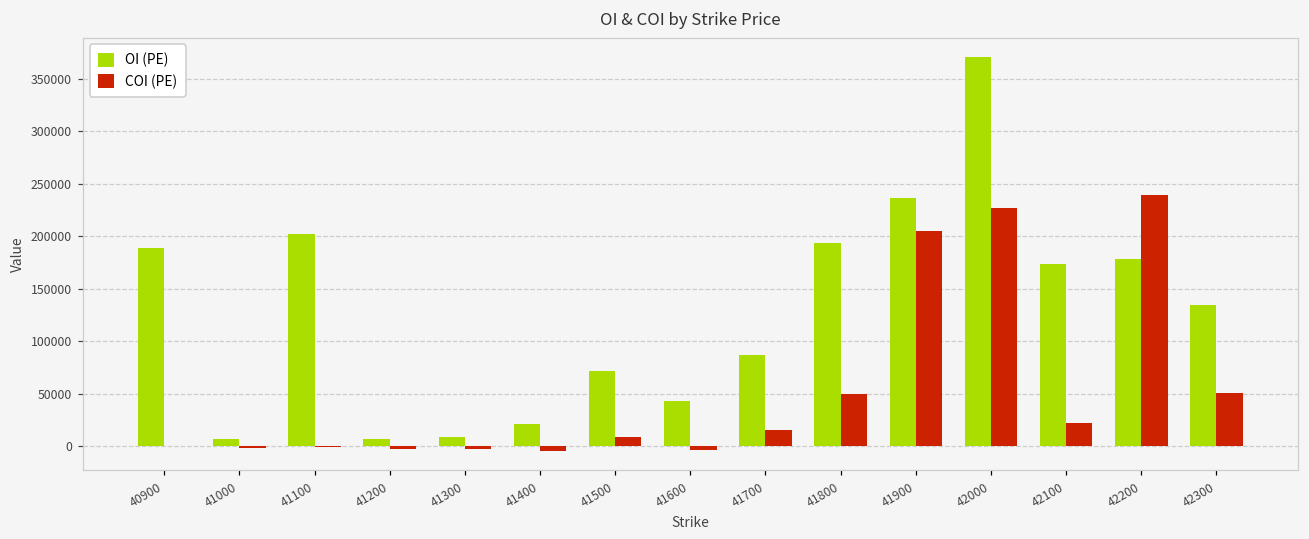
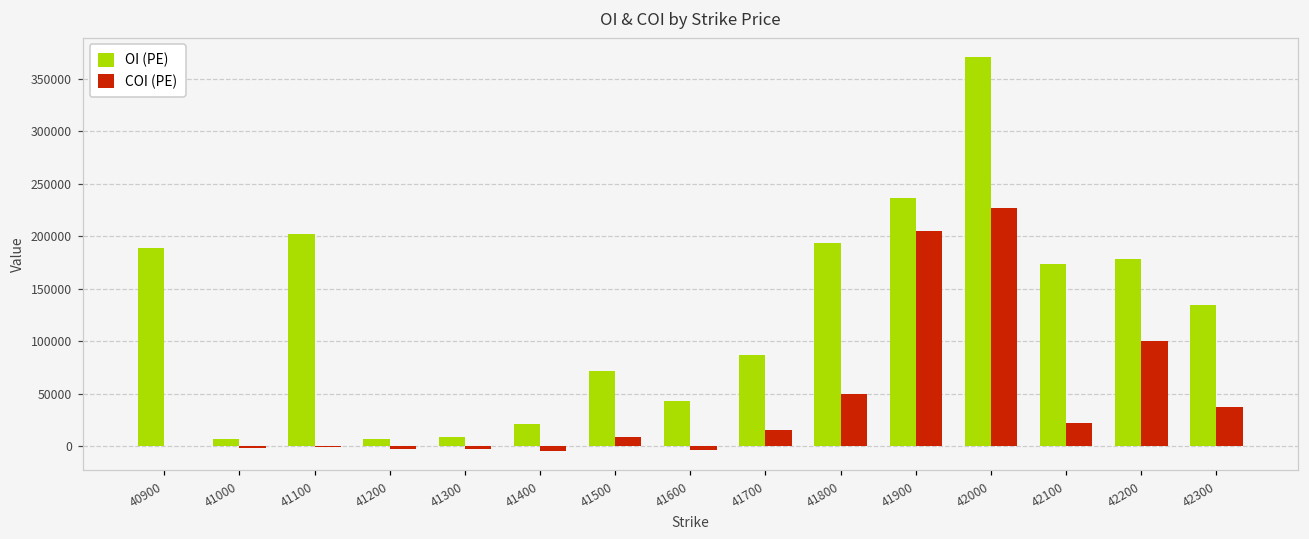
  {
    "OI (PE)": {
      "40900": 190000,
      "41000": 10000,
      "41100": 200000,
      "41200": 10000,
      "41300": 10000,
      "41400": 20000,
      "41500": 70000,
      "41600": 40000,
      "41700": 90000,
      "41800": 190000,
      "41900": 240000,
      "42000": 370000,
      "42100": 170000,
      "42200": 180000,
      "42300": 130000
    },
    "COI (PE)": {
      "41400": 0,
      "41500": 10000,
      "41600": 0,
      "41700": 20000,
      "41800": 50000,
      "41900": 200000,
      "42000": 230000,
      "42100": 20000,
-     "42200": 240000,
-     "42300": 50000
+     "42200": 100000,
+     "42300": 40000
    }
  }
